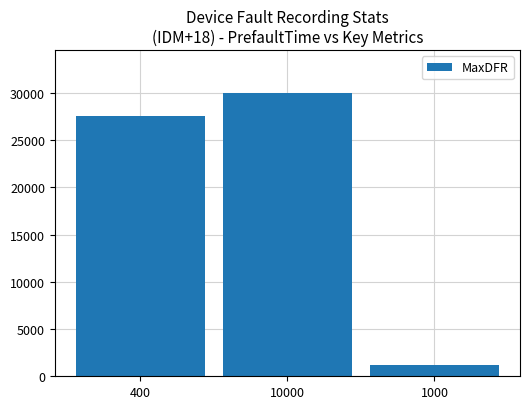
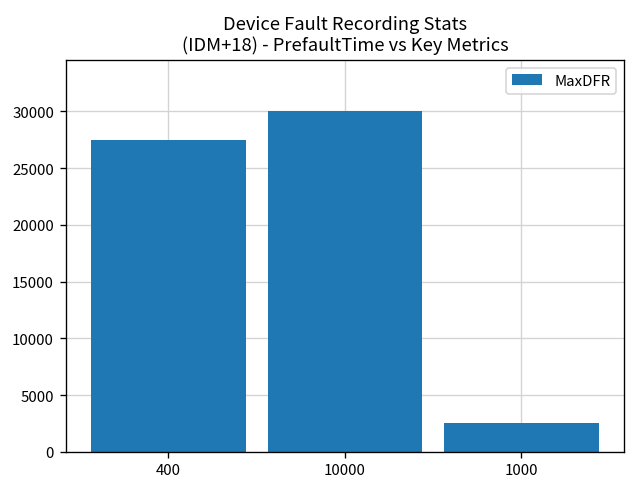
  {
    "400": 28000,
    "10000": 30000,
-   "1000": 1000
+   "1000": 2000
  }
